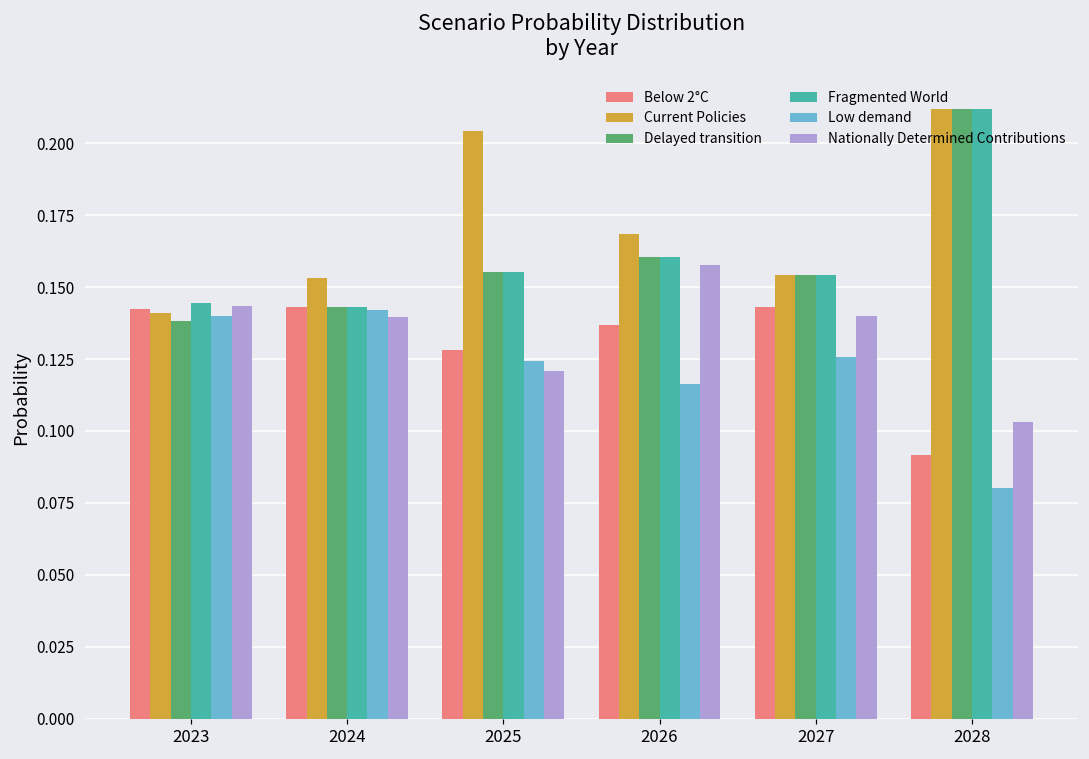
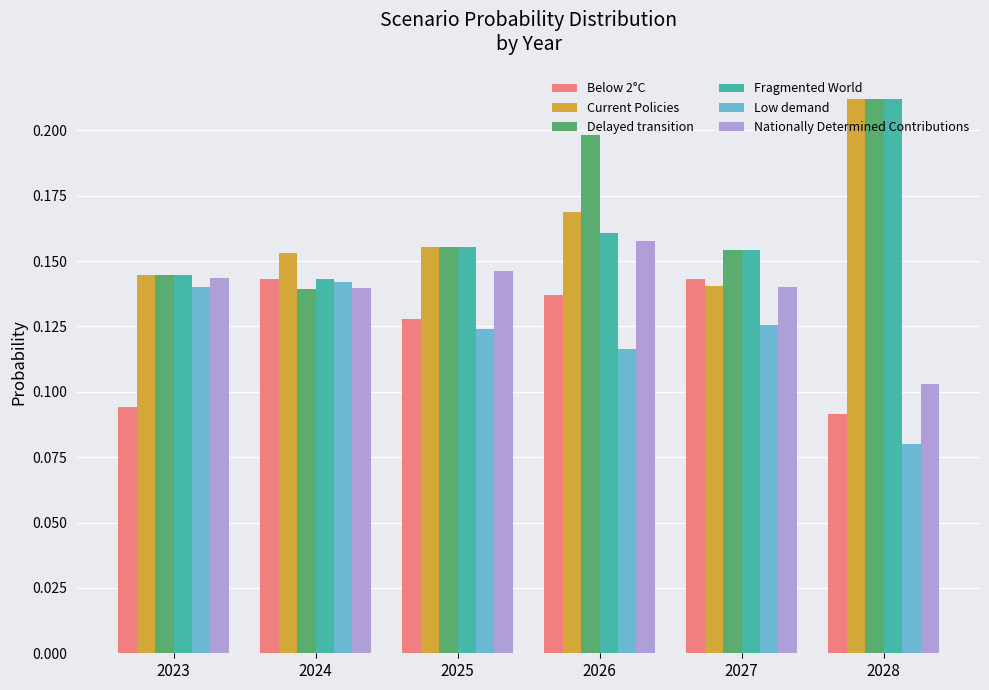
  {
    "Below 2°C": {
-     "2023": 0.142,
+     "2023": 0.094,
      "2024": 0.143,
      "2025": 0.128,
      "2026": 0.137,
      "2027": 0.143,
      "2028": 0.092
    },
    "Current Policies": {
-     "2023": 0.141,
+     "2023": 0.145,
      "2024": 0.153,
-     "2025": 0.204,
+     "2025": 0.155,
      "2026": 0.169,
-     "2027": 0.154,
+     "2027": 0.141,
      "2028": 0.212
    },
    "Delayed transition": {
-     "2023": 0.138,
-     "2024": 0.143,
+     "2023": 0.145,
+     "2024": 0.139,
      "2025": 0.155,
-     "2026": 0.161,
+     "2026": 0.198,
      "2027": 0.154,
      "2028": 0.212
    },
    "Nationally Determined Contributions": {
      "2023": 0.143,
      "2024": 0.140,
-     "2025": 0.121,
+     "2025": 0.146,
      "2026": 0.158,
      "2027": 0.140,
      "2028": 0.103
    }
  }
